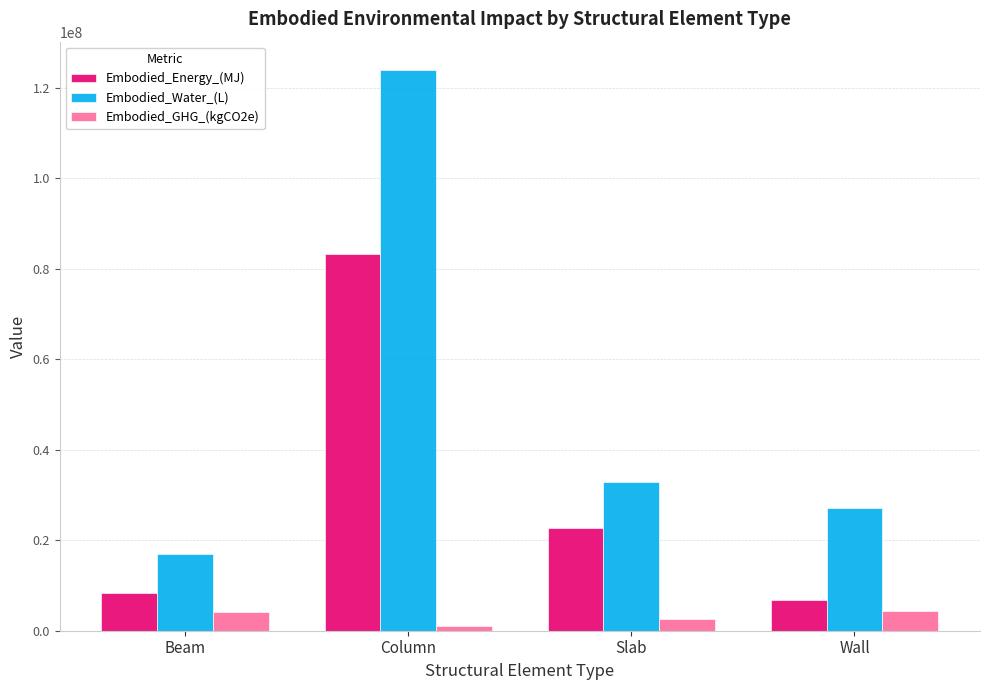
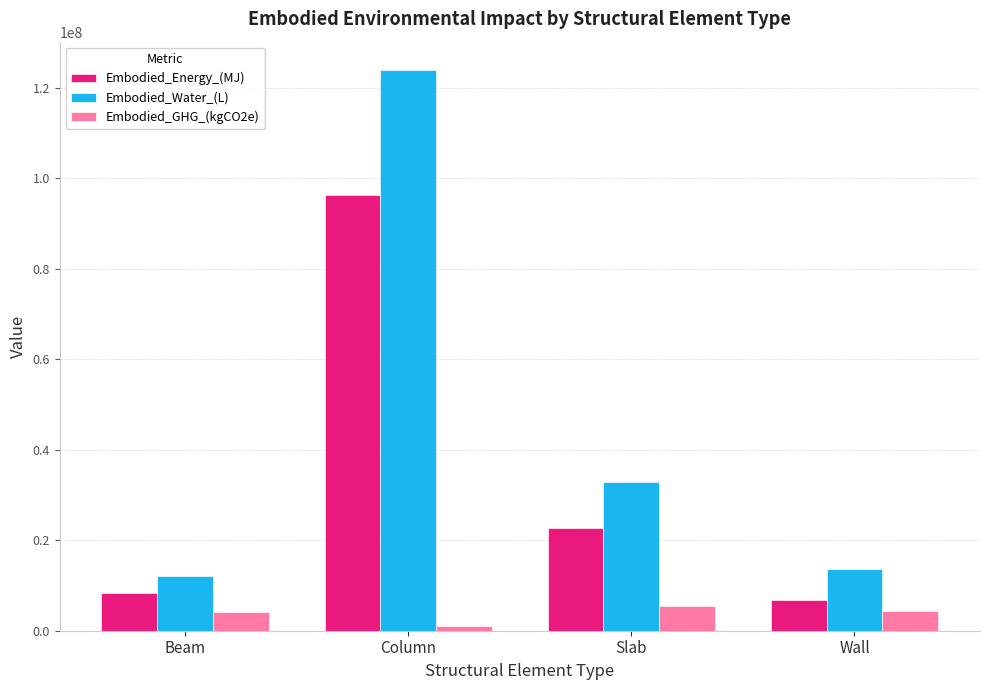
  {
    "Embodied_Energy_(MJ)": {
      "Beam": 8000000,
-     "Column": 83000000,
+     "Column": 96000000,
      "Slab": 23000000,
      "Wall": 7000000
    },
    "Embodied_Water_(L)": {
-     "Beam": 17000000,
+     "Beam": 12000000,
      "Column": 124000000,
      "Slab": 33000000,
-     "Wall": 27000000
+     "Wall": 14000000
    },
    "Embodied_GHG_(kgCO2e)": {
      "Beam": 4000000,
      "Column": 1000000,
-     "Slab": 3000000,
+     "Slab": 5000000,
      "Wall": 4000000
    }
  }
